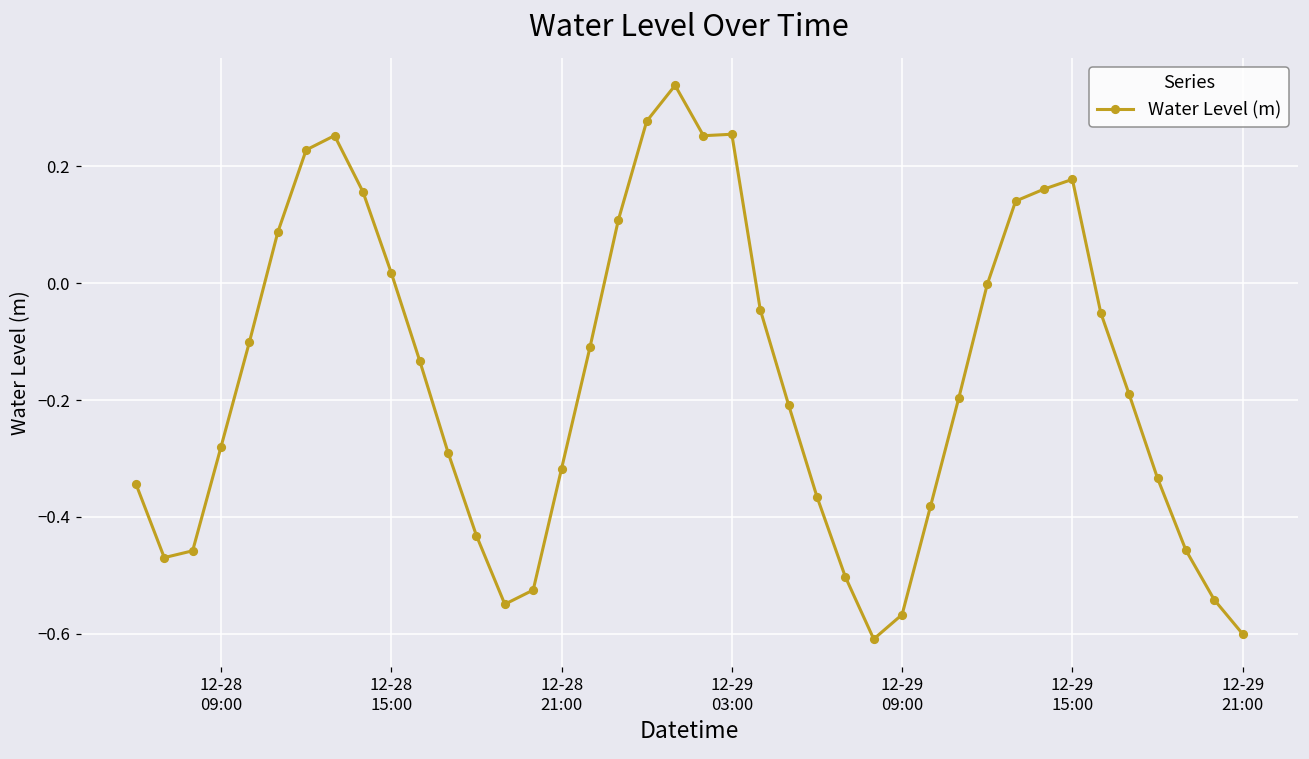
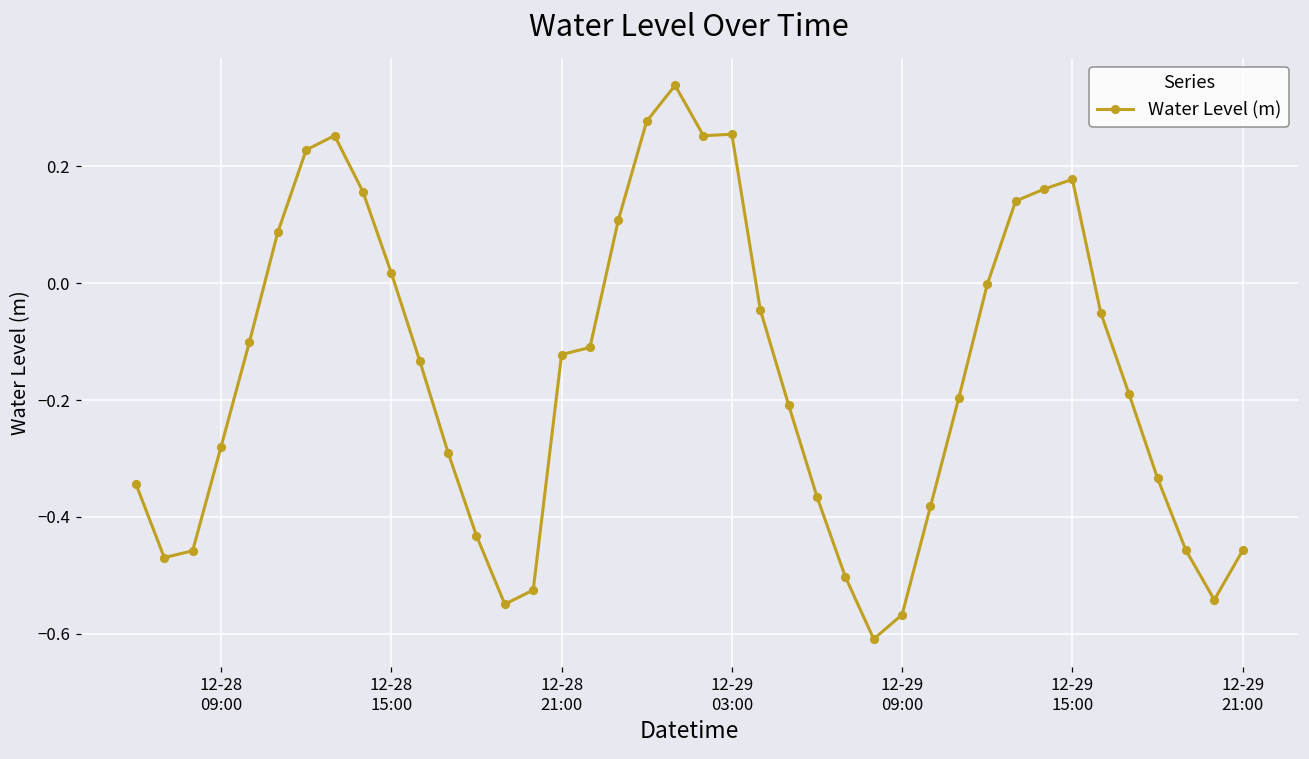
  {
    "12-28 09:00": -0.28,
    "12-28 15:00": 0.02,
-   "12-28 21:00": -0.32,
+   "12-28 21:00": -0.12,
    "12-29 03:00": 0.26,
    "12-29 09:00": -0.57,
    "12-29 15:00": 0.18,
-   "12-29 21:00": -0.60
+   "12-29 21:00": -0.46
  }
